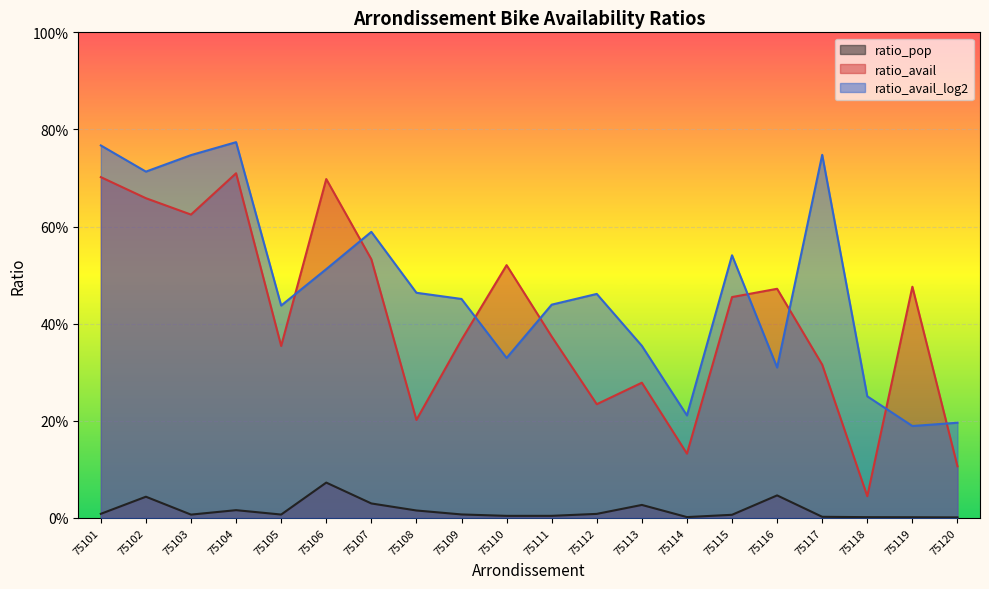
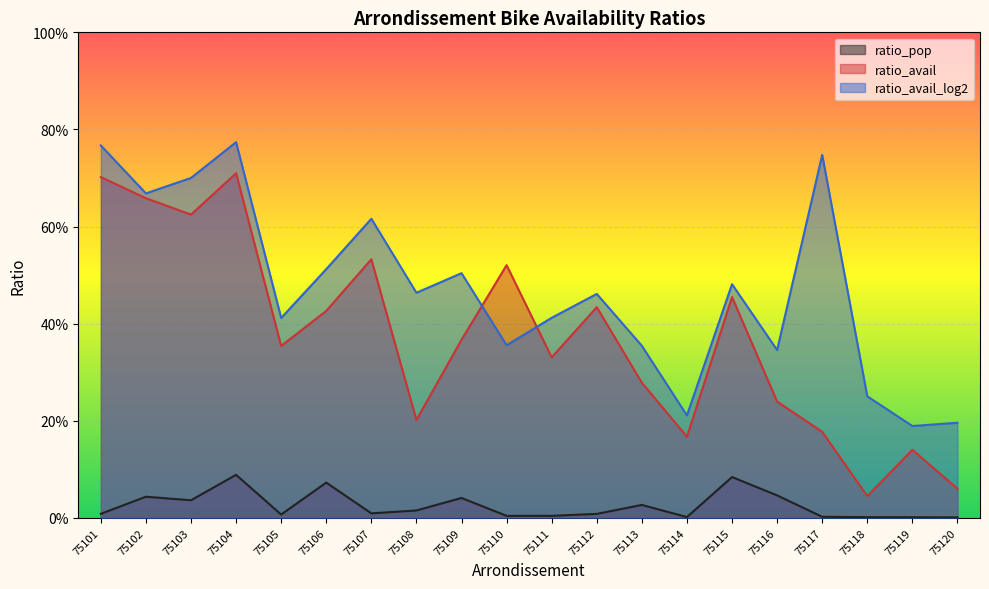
  {
    "ratio_pop": {
      "75101": "1%",
      "75102": "4%",
-     "75103": "1%",
-     "75104": "2%",
+     "75103": "4%",
+     "75104": "9%",
      "75105": "1%",
      "75106": "7%",
-     "75107": "3%",
+     "75107": "1%",
      "75108": "2%",
-     "75109": "1%",
+     "75109": "4%",
      "75110": "0%",
      "75111": "0%",
      "75112": "1%",
      "75113": "3%",
      "75114": "0%",
-     "75115": "1%",
+     "75115": "8%",
      "75116": "5%",
      "75117": "0%",
      "75118": "0%",
      "75119": "0%",
      "75120": "0%"
    },
    "ratio_avail": {
      "75101": "70%",
      "75102": "66%",
      "75103": "62%",
      "75104": "71%",
      "75105": "35%",
-     "75106": "70%",
+     "75106": "43%",
      "75107": "53%",
      "75108": "20%",
      "75109": "37%",
      "75110": "52%",
-     "75111": "37%",
-     "75112": "23%",
+     "75111": "33%",
+     "75112": "43%",
      "75113": "28%",
-     "75114": "13%",
+     "75114": "17%",
      "75115": "45%",
-     "75116": "47%",
-     "75117": "32%",
+     "75116": "24%",
+     "75117": "18%",
      "75118": "4%",
-     "75119": "48%",
-     "75120": "11%"
+     "75119": "14%",
+     "75120": "6%"
    },
    "ratio_avail_log2": {
      "75101": "77%",
-     "75102": "71%",
-     "75103": "75%",
+     "75102": "67%",
+     "75103": "70%",
      "75104": "77%",
-     "75105": "44%",
+     "75105": "41%",
      "75106": "51%",
-     "75107": "59%",
+     "75107": "62%",
      "75108": "46%",
-     "75109": "45%",
-     "75110": "33%",
-     "75111": "44%",
+     "75109": "50%",
+     "75110": "36%",
+     "75111": "41%",
      "75112": "46%",
      "75113": "35%",
      "75114": "21%",
-     "75115": "54%",
-     "75116": "31%",
+     "75115": "48%",
+     "75116": "35%",
      "75117": "75%",
      "75118": "25%",
      "75119": "19%",
      "75120": "20%"
    }
  }
